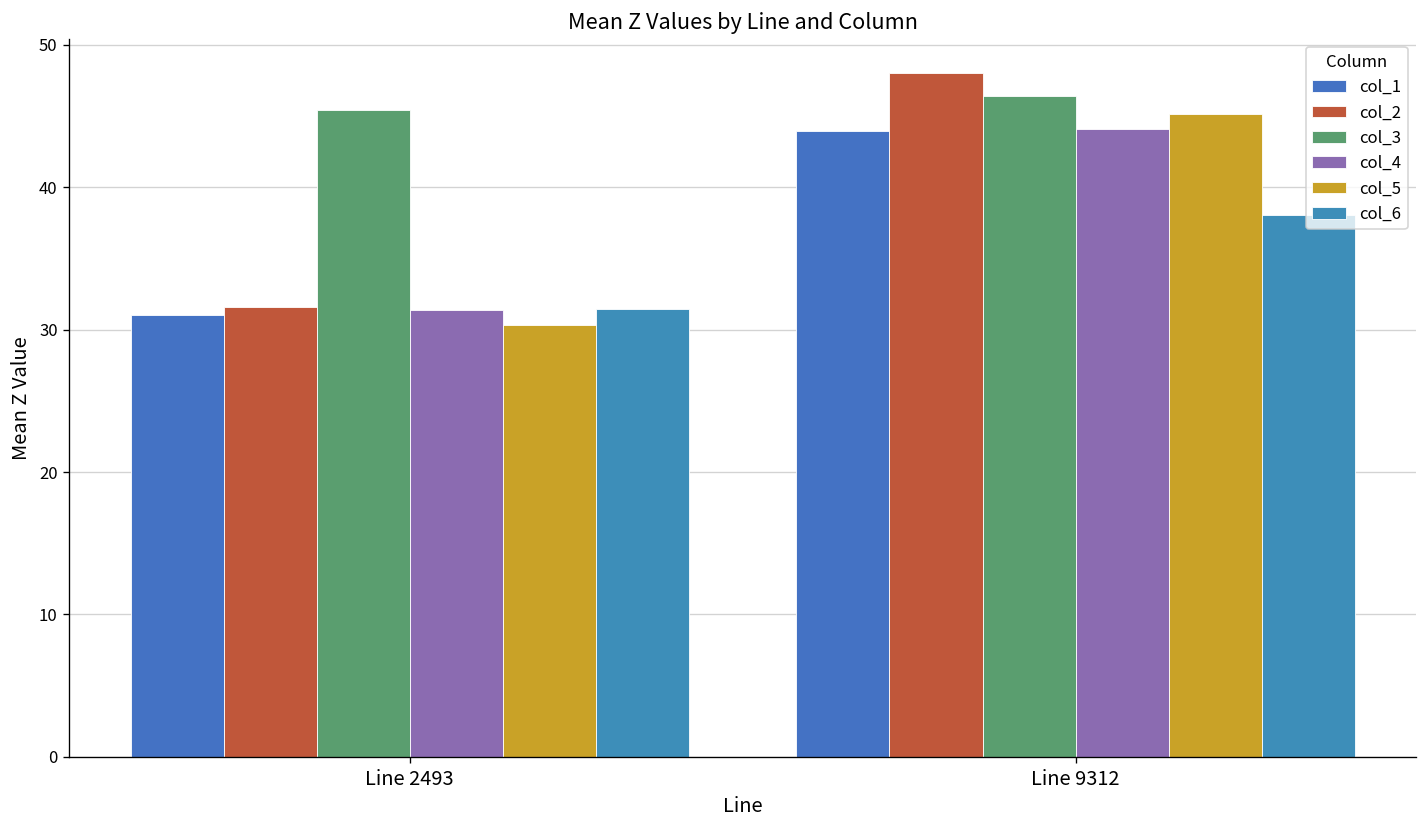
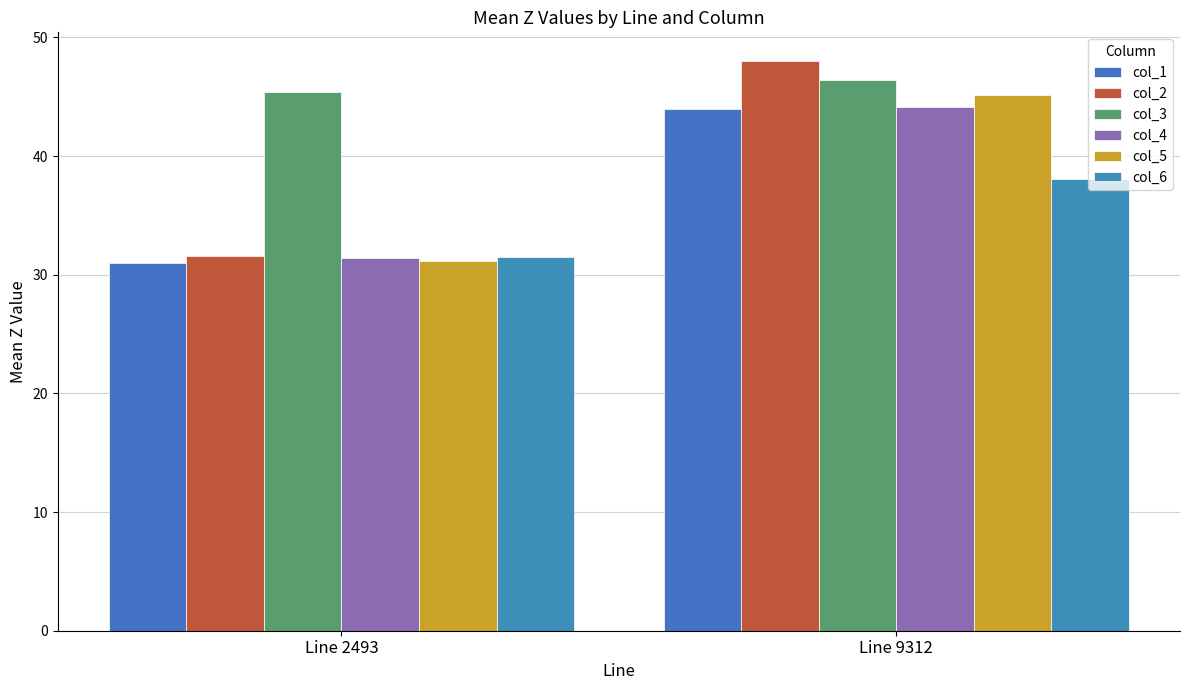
  {
    "col_2": {
      "Line 2493": 31.6,
      "Line 9312": 48.0
    },
    "col_3": {
      "Line 2493": 45.4,
      "Line 9312": 46.4
    },
    "col_4": {
      "Line 2493": 31.4,
      "Line 9312": 44.1
    },
    "col_5": {
-     "Line 2493": 30.3,
+     "Line 2493": 31.2,
      "Line 9312": 45.1
    }
  }
